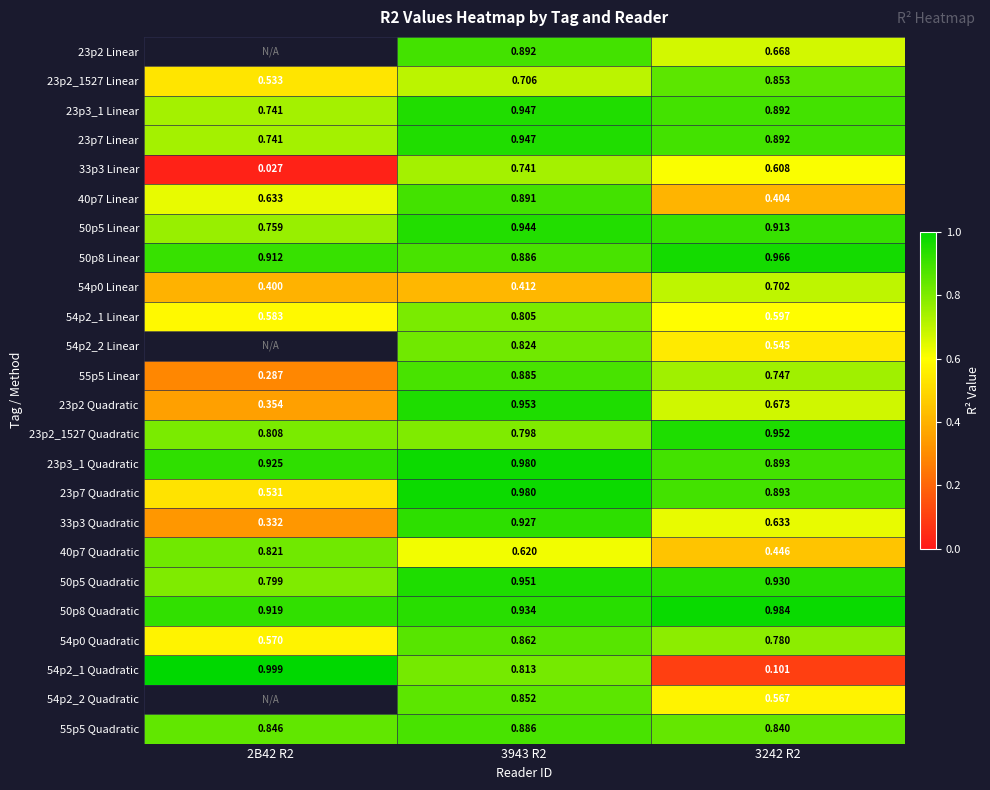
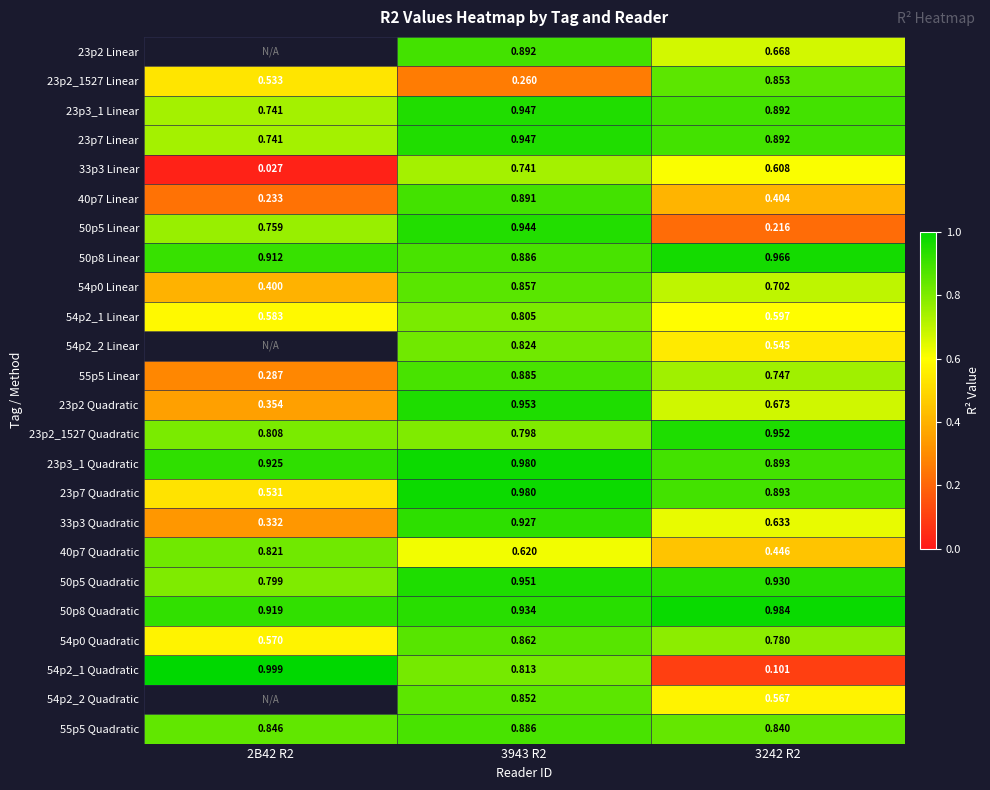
  {
    "23p2 Linear": {
      "3943 R2": 0.892,
      "3242 R2": 0.668
    },
    "23p2_1527 Linear": {
      "2B42 R2": 0.533,
-     "3943 R2": 0.706,
+     "3943 R2": 0.260,
      "3242 R2": 0.853
    },
    "23p3_1 Linear": {
      "2B42 R2": 0.741,
      "3943 R2": 0.947,
      "3242 R2": 0.892
    },
    "23p7 Linear": {
      "2B42 R2": 0.741,
      "3943 R2": 0.947,
      "3242 R2": 0.892
    },
    "33p3 Linear": {
      "2B42 R2": 0.027,
      "3943 R2": 0.741,
      "3242 R2": 0.608
    },
    "40p7 Linear": {
-     "2B42 R2": 0.633,
+     "2B42 R2": 0.233,
      "3943 R2": 0.891,
      "3242 R2": 0.404
    },
    "50p5 Linear": {
      "2B42 R2": 0.759,
      "3943 R2": 0.944,
-     "3242 R2": 0.913
+     "3242 R2": 0.216
    },
    "50p8 Linear": {
      "2B42 R2": 0.912,
      "3943 R2": 0.886,
      "3242 R2": 0.966
    },
    "54p0 Linear": {
      "2B42 R2": 0.400,
-     "3943 R2": 0.412,
+     "3943 R2": 0.857,
      "3242 R2": 0.702
    },
    "54p2_1 Linear": {
      "2B42 R2": 0.583,
      "3943 R2": 0.805,
      "3242 R2": 0.597
    },
    "54p2_2 Linear": {
      "3943 R2": 0.824,
      "3242 R2": 0.545
    },
    "55p5 Linear": {
      "2B42 R2": 0.287,
      "3943 R2": 0.885,
      "3242 R2": 0.747
    },
    "23p2 Quadratic": {
      "2B42 R2": 0.354,
      "3943 R2": 0.953,
      "3242 R2": 0.673
    },
    "23p2_1527 Quadratic": {
      "2B42 R2": 0.808,
      "3943 R2": 0.798,
      "3242 R2": 0.952
    },
    "23p3_1 Quadratic": {
      "2B42 R2": 0.925,
      "3943 R2": 0.980,
      "3242 R2": 0.893
    },
    "23p7 Quadratic": {
      "2B42 R2": 0.531,
      "3943 R2": 0.980,
      "3242 R2": 0.893
    },
    "33p3 Quadratic": {
      "2B42 R2": 0.332,
      "3943 R2": 0.927,
      "3242 R2": 0.633
    },
    "40p7 Quadratic": {
      "2B42 R2": 0.821,
      "3943 R2": 0.620,
      "3242 R2": 0.446
    },
    "50p5 Quadratic": {
      "2B42 R2": 0.799,
      "3943 R2": 0.951,
      "3242 R2": 0.930
    },
    "50p8 Quadratic": {
      "2B42 R2": 0.919,
      "3943 R2": 0.934,
      "3242 R2": 0.984
    },
    "54p0 Quadratic": {
      "2B42 R2": 0.570,
      "3943 R2": 0.862,
      "3242 R2": 0.780
    },
    "54p2_1 Quadratic": {
      "2B42 R2": 0.999,
      "3943 R2": 0.813,
      "3242 R2": 0.101
    },
    "54p2_2 Quadratic": {
      "3943 R2": 0.852,
      "3242 R2": 0.567
    },
    "55p5 Quadratic": {
      "2B42 R2": 0.846,
      "3943 R2": 0.886,
      "3242 R2": 0.840
    }
  }
